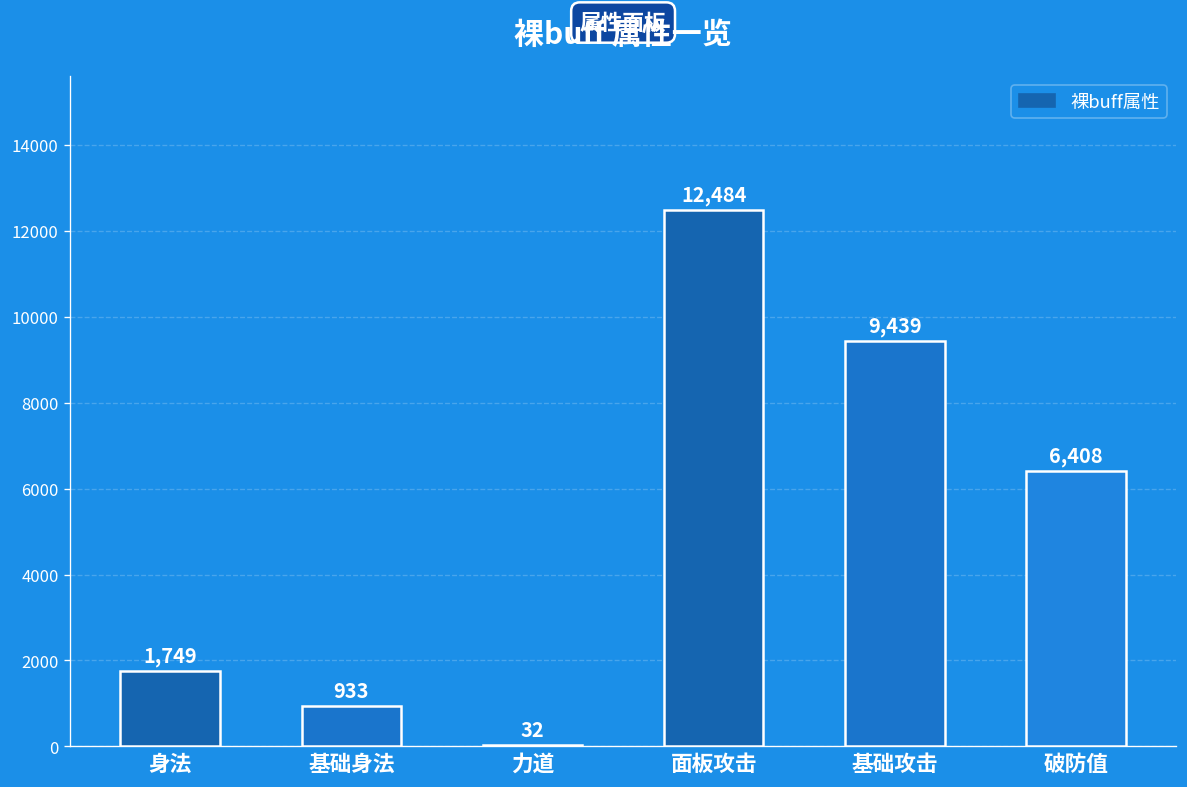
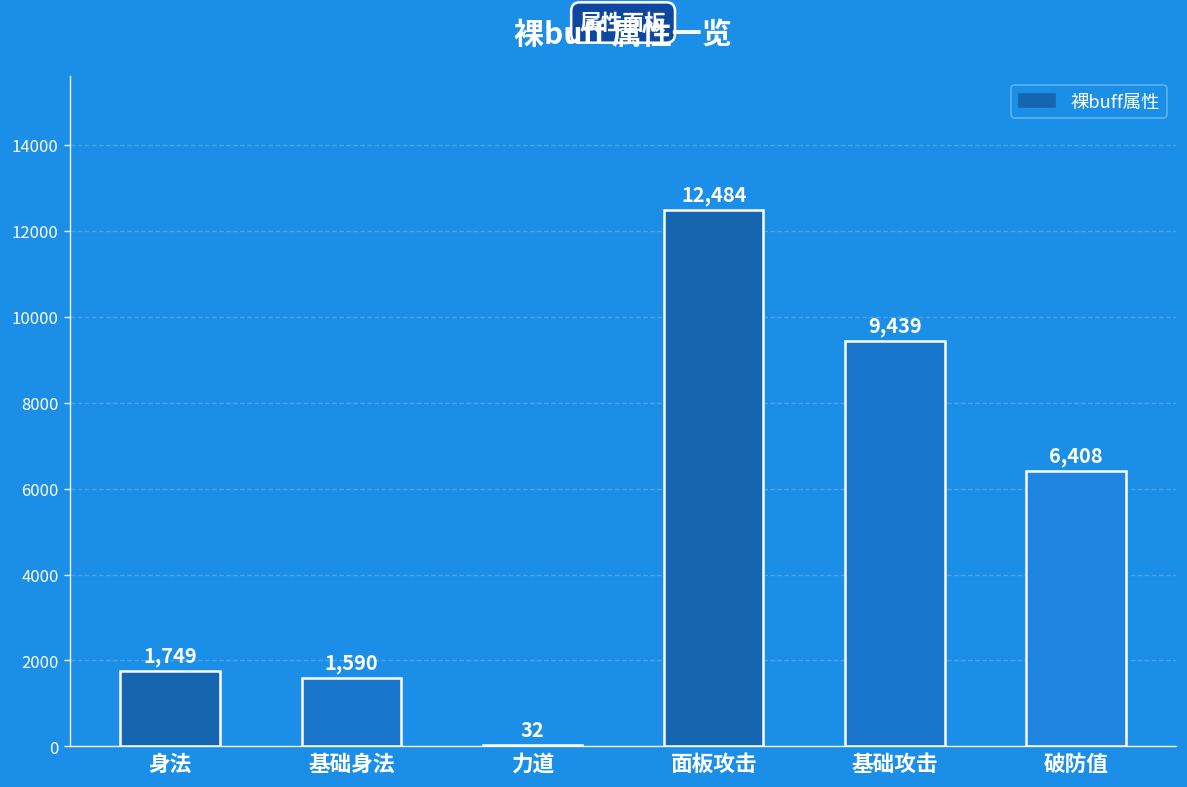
  {
    "身法": "1,749",
-   "基础身法": "933",
+   "基础身法": "1,590",
    "力道": "32",
    "面板攻击": "12,484",
    "基础攻击": "9,439",
    "破防值": "6,408"
  }
